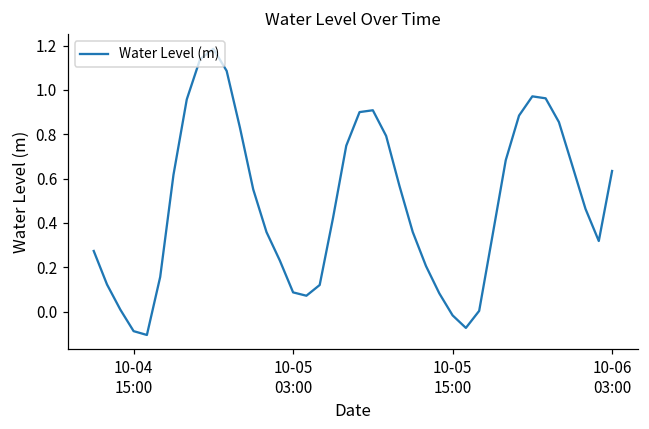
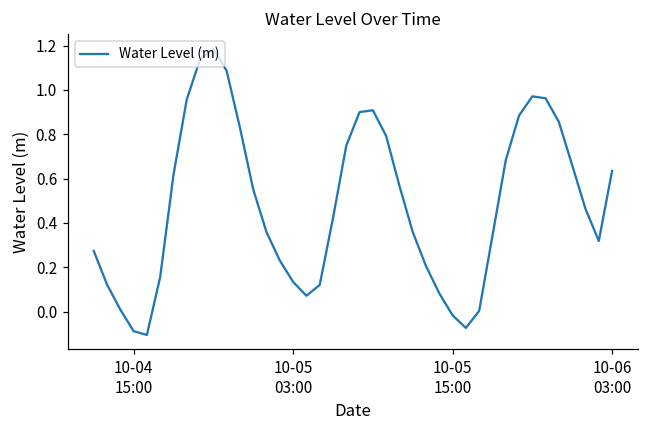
  {
    "10-04 15:00": -0.09,
-   "10-05 03:00": 0.09,
+   "10-05 03:00": 0.13,
    "10-05 15:00": -0.02,
    "10-06 03:00": 0.63
  }
